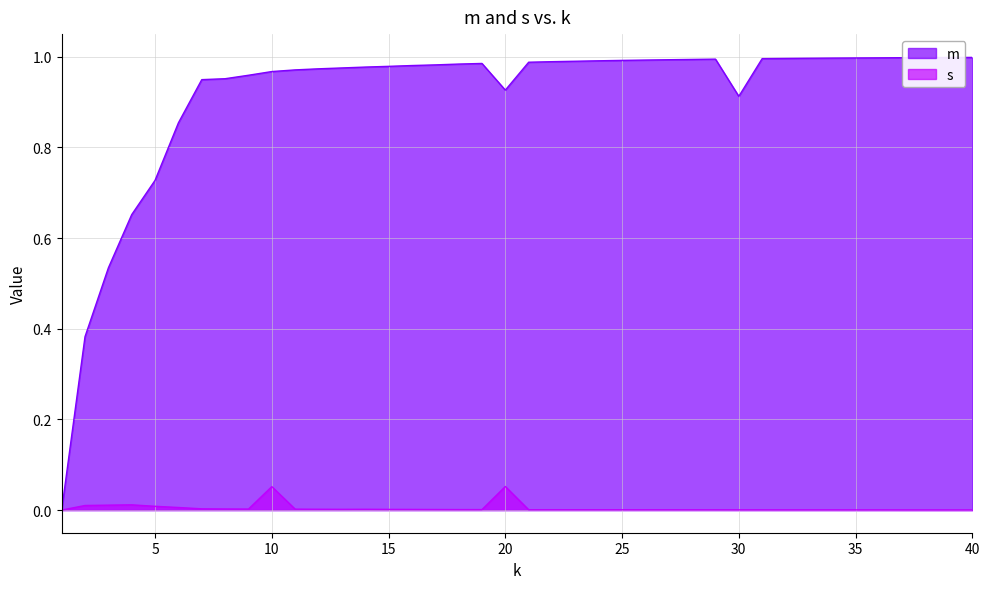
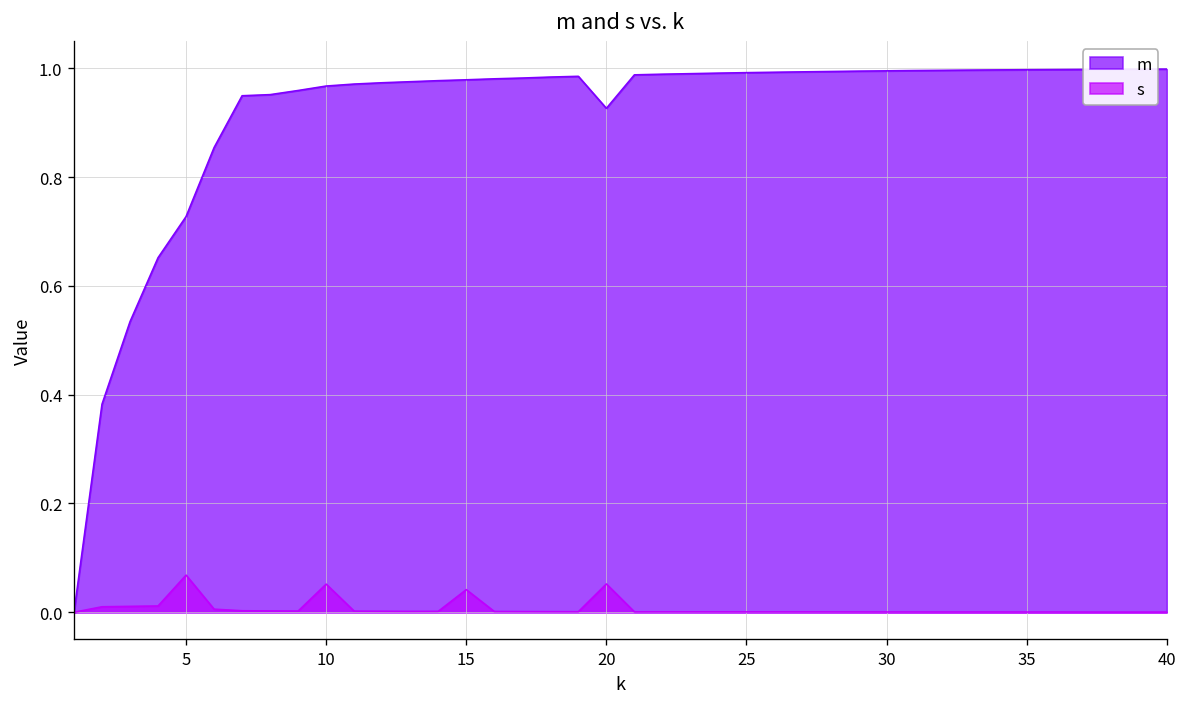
  {
    "m": {
      "5": 0.73,
      "10": 0.97,
      "15": 0.98,
      "20": 0.93,
      "25": 0.99,
-     "30": 0.91,
+     "30": 1.00,
      "35": 1.00,
      "40": 1.00
    },
    "s": {
-     "5": 0.01,
+     "5": 0.07,
      "10": 0.05,
-     "15": 0.00,
+     "15": 0.04,
      "20": 0.05,
      "25": 0.00,
      "30": 0.00,
      "35": 0.00,
      "40": 0.00
    }
  }
